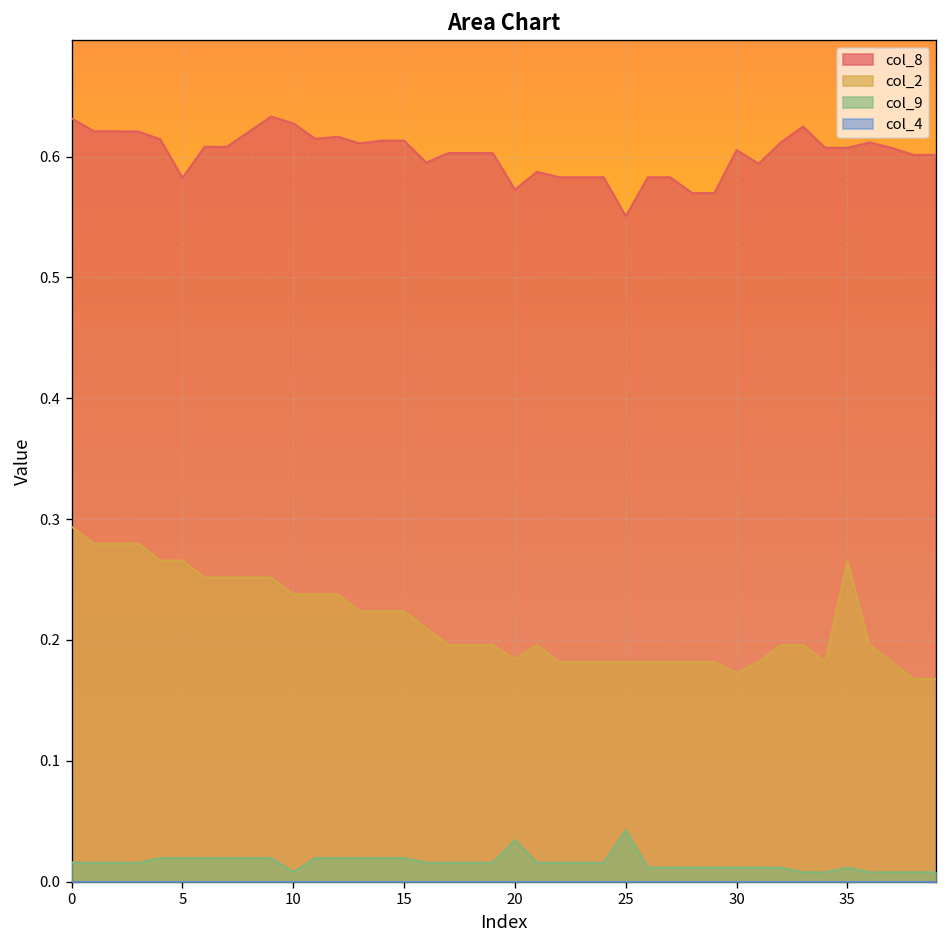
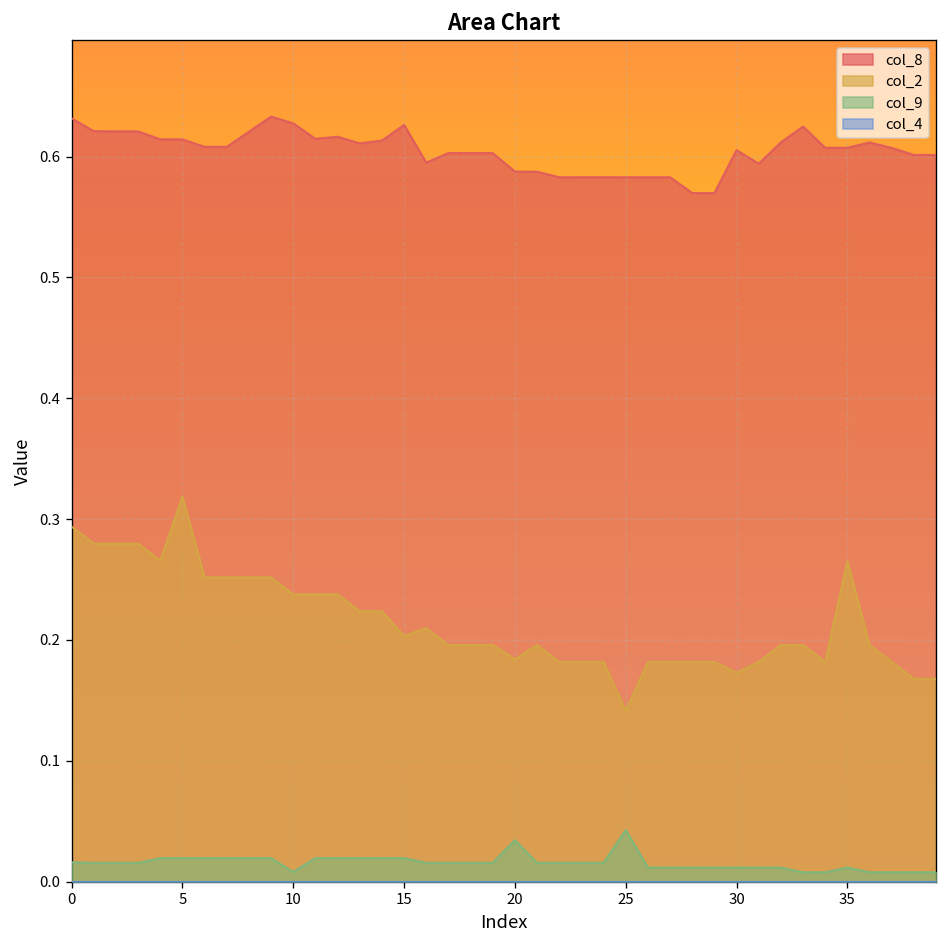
  {
    "col_8": {
      "0": 0.632,
-     "5": 0.582,
+     "5": 0.614,
      "10": 0.627,
-     "15": 0.613,
-     "20": 0.573,
-     "25": 0.551,
+     "15": 0.626,
+     "20": 0.588,
+     "25": 0.583,
      "30": 0.605,
      "35": 0.607
    },
    "col_2": {
      "0": 0.294,
-     "5": 0.266,
+     "5": 0.319,
      "10": 0.238,
-     "15": 0.224,
+     "15": 0.203,
      "20": 0.184,
-     "25": 0.182,
+     "25": 0.141,
      "30": 0.173,
      "35": 0.265
    },
    "col_9": {
      "0": 0.016,
      "5": 0.020,
      "10": 0.008,
      "15": 0.020,
      "20": 0.034,
      "25": 0.043,
      "30": 0.012,
      "35": 0.012
    },
    "col_4": {
      "0": 0.000,
      "5": 0.000,
      "10": 0.000,
      "15": 0.000,
      "20": 0.000,
      "25": 0.000,
      "30": 0.000,
      "35": 0.000
    }
  }
